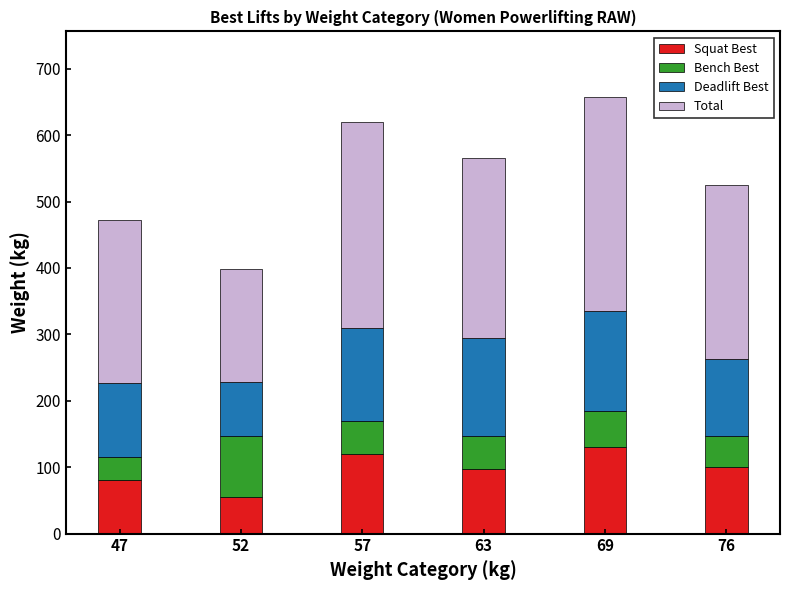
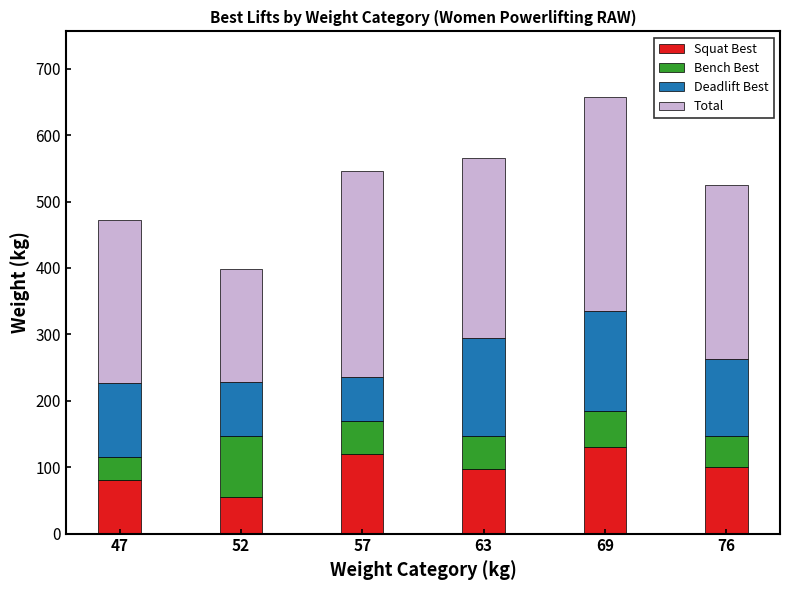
  {
    "Squat Best": {
      "47": 80,
      "52": 60,
      "57": 120,
      "63": 100,
      "69": 130,
      "76": 100
    },
    "Bench Best": {
      "47": 30,
      "52": 90,
      "57": 50,
      "63": 50,
      "69": 60,
      "76": 50
    },
    "Deadlift Best": {
      "47": 110,
      "52": 80,
-     "57": 140,
+     "57": 70,
      "63": 150,
      "69": 150,
      "76": 110
    },
    "Total": {
      "47": 250,
      "52": 170,
      "57": 310,
      "63": 270,
      "69": 320,
      "76": 260
    }
  }
